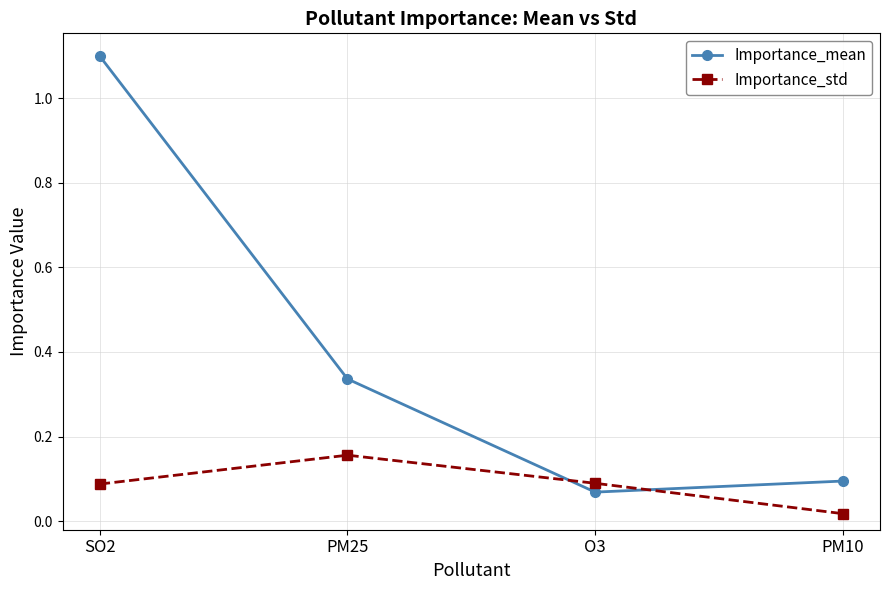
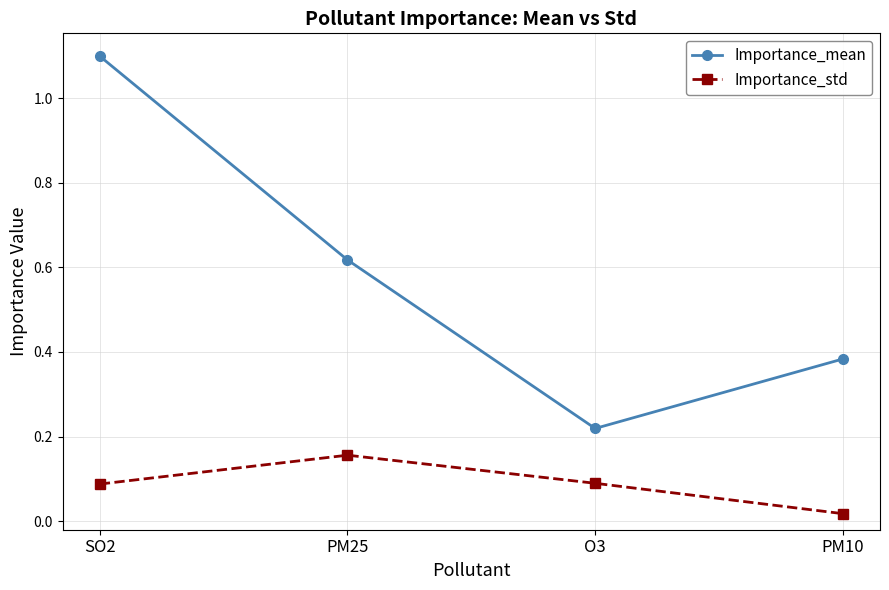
  {
    "Importance_mean": {
      "SO2": 1.10,
-     "PM25": 0.34,
-     "O3": 0.07,
-     "PM10": 0.09
+     "PM25": 0.62,
+     "O3": 0.22,
+     "PM10": 0.38
    },
    "Importance_std": {
      "SO2": 0.09,
      "PM25": 0.16,
      "O3": 0.09,
      "PM10": 0.02
    }
  }
